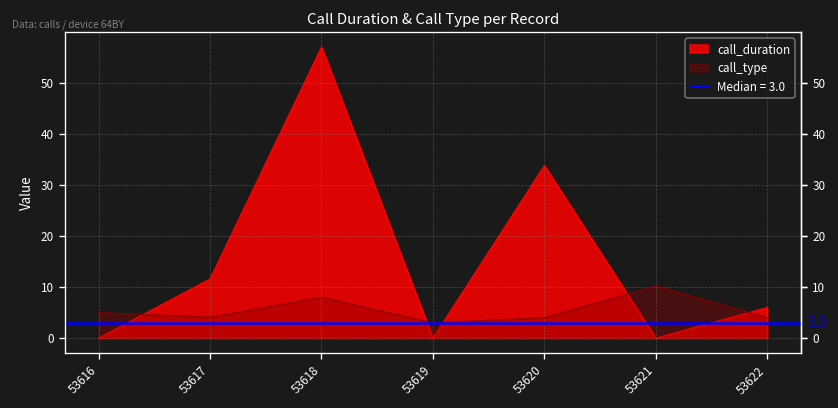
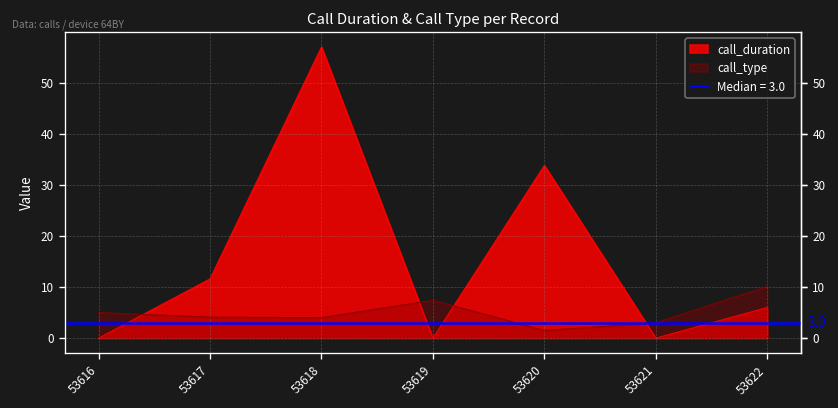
  {
    "call_duration": {
      "53616": 0,
      "53617": 12,
      "53618": 57,
      "53619": 0,
      "53620": 34,
      "53621": 0,
      "53622": 6
    },
    "call_type": {
      "53616": 5,
      "53617": 4,
-     "53618": 8,
-     "53619": 3,
-     "53620": 4,
-     "53621": 10,
-     "53622": 4
+     "53618": 4,
+     "53619": 7,
+     "53620": 2,
+     "53621": 3,
+     "53622": 10
    }
  }
